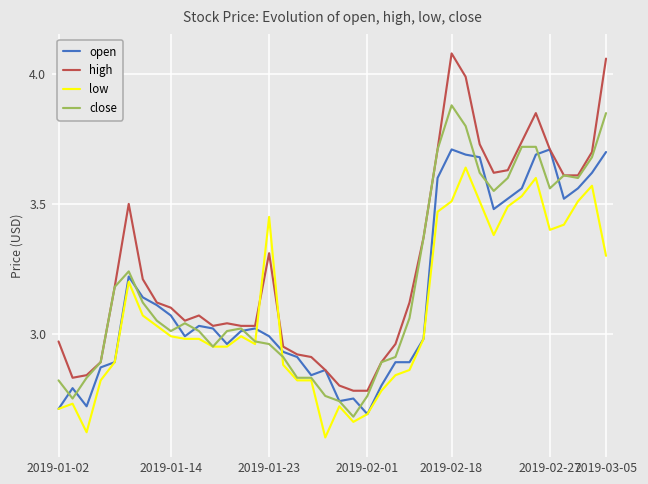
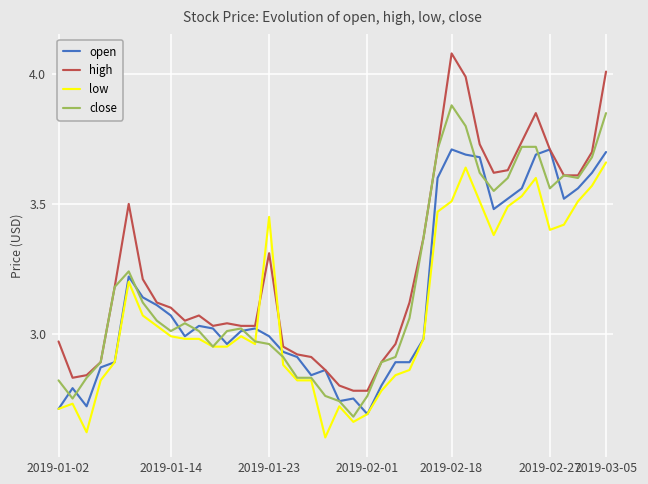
  {
    "open": {
      "2019-01-14": 3.07,
      "2019-01-23": 2.99,
      "2019-02-18": 3.71,
      "2019-03-05": 3.70
    },
    "high": {
      "2019-01-02": 2.97,
      "2019-01-14": 3.10,
      "2019-01-23": 3.31,
      "2019-02-01": 2.78,
      "2019-02-18": 4.08,
-     "2019-03-05": 4.06
+     "2019-03-05": 4.01
    },
    "low": {
      "2019-01-14": 2.99,
      "2019-01-23": 3.45,
      "2019-02-18": 3.51,
      "2019-02-27": 3.40,
-     "2019-03-05": 3.30
+     "2019-03-05": 3.66
    },
    "close": {
      "2019-01-02": 2.82,
      "2019-01-14": 3.01,
      "2019-01-23": 2.96,
      "2019-02-01": 2.76,
      "2019-02-18": 3.88,
      "2019-02-27": 3.56,
      "2019-03-05": 3.85
    }
  }
